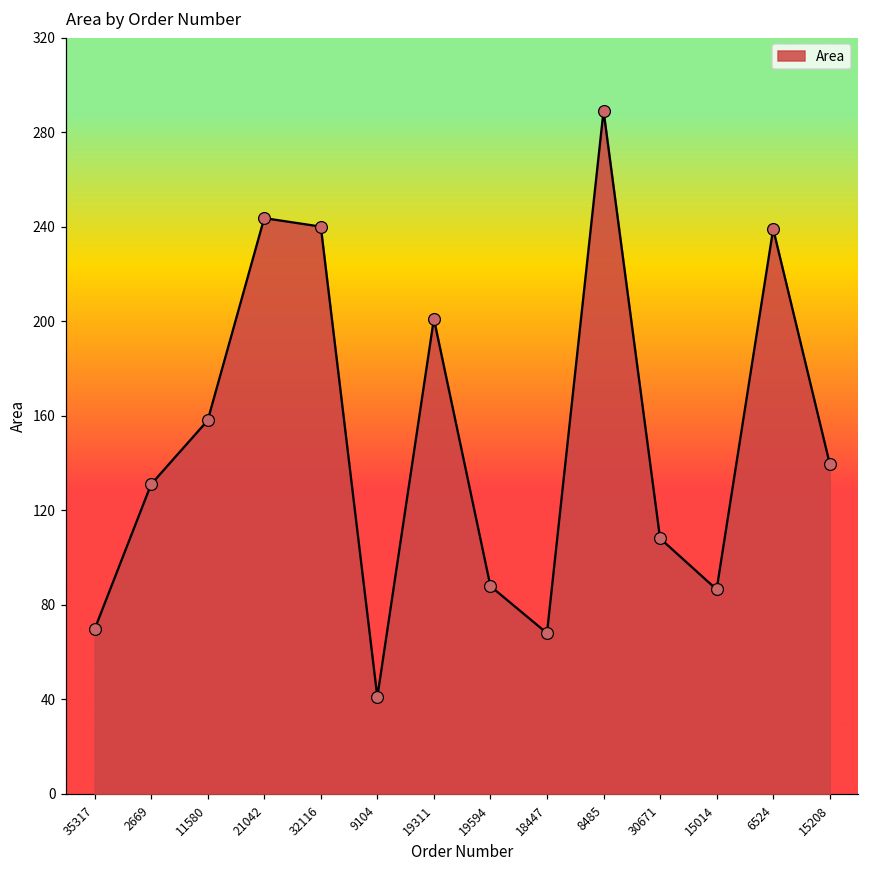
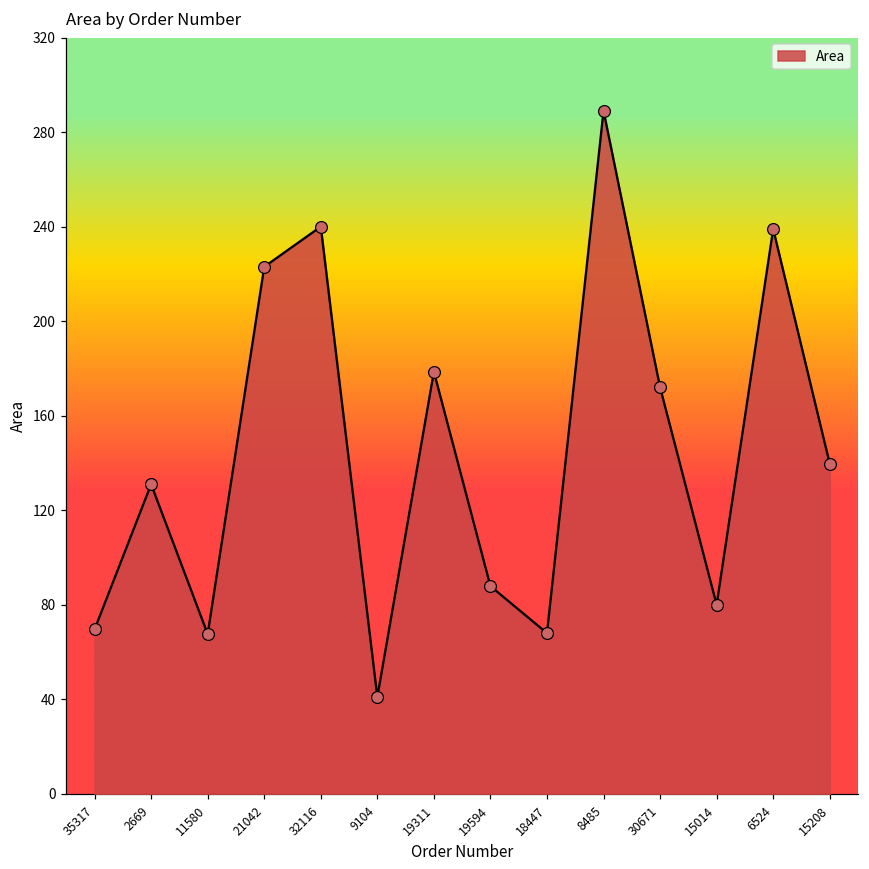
  {
    "35317": 70,
    "2669": 131,
-   "11580": 158,
-   "21042": 244,
+   "11580": 68,
+   "21042": 223,
    "32116": 240,
    "9104": 41,
-   "19311": 201,
+   "19311": 179,
    "19594": 88,
    "18447": 68,
    "8485": 289,
-   "30671": 108,
-   "15014": 87,
+   "30671": 172,
+   "15014": 80,
    "6524": 239,
    "15208": 140
  }
